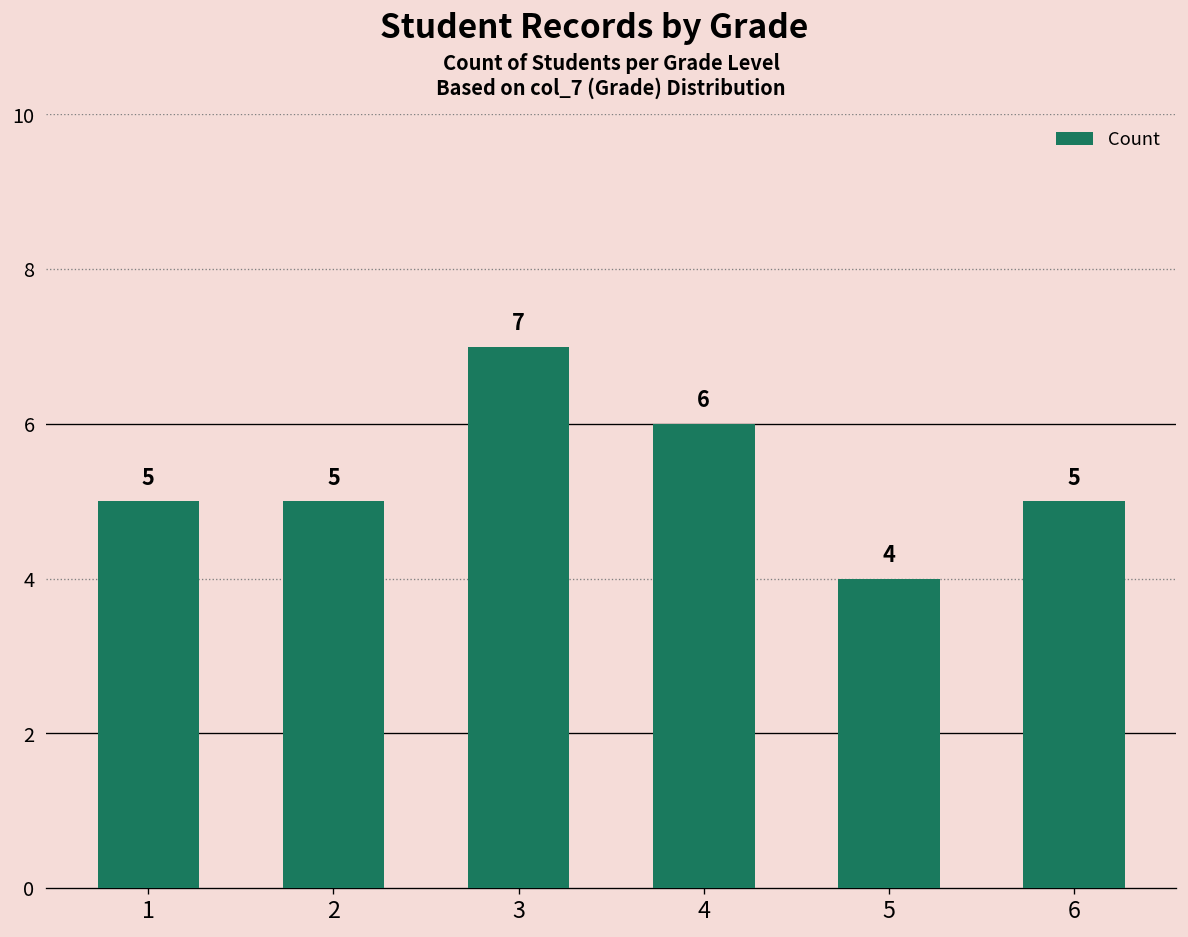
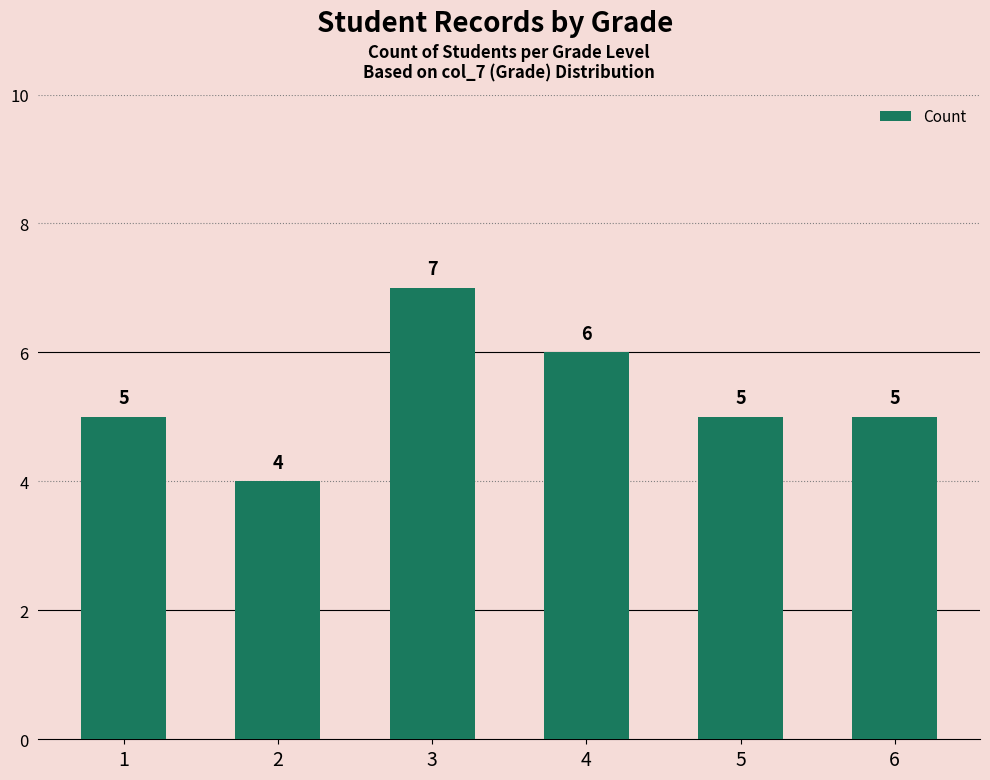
  {
    "1": 5,
-   "2": 5,
+   "2": 4,
    "3": 7,
    "4": 6,
-   "5": 4,
+   "5": 5,
    "6": 5
  }
